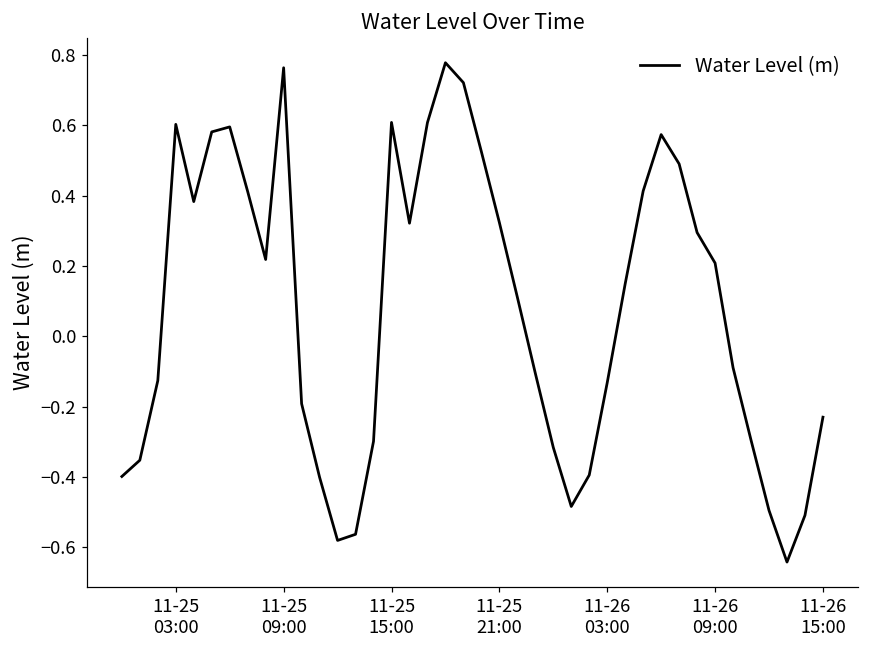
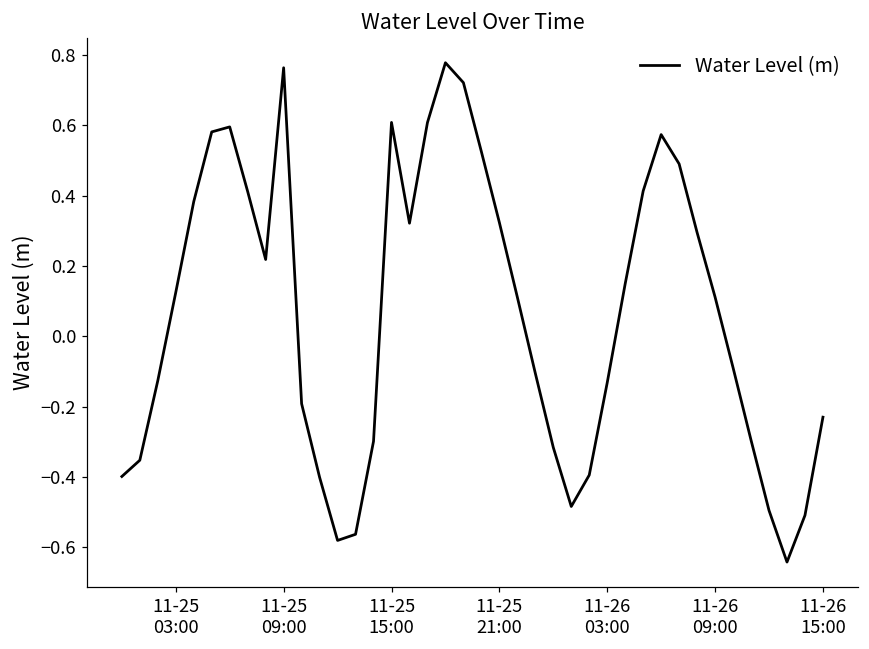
  {
-   "11-25 03:00": 0.60,
+   "11-25 03:00": 0.13,
    "11-25 09:00": 0.76,
    "11-25 15:00": 0.61,
    "11-25 21:00": 0.32,
    "11-26 03:00": -0.13,
-   "11-26 09:00": 0.21,
+   "11-26 09:00": 0.11,
    "11-26 15:00": -0.23
  }
